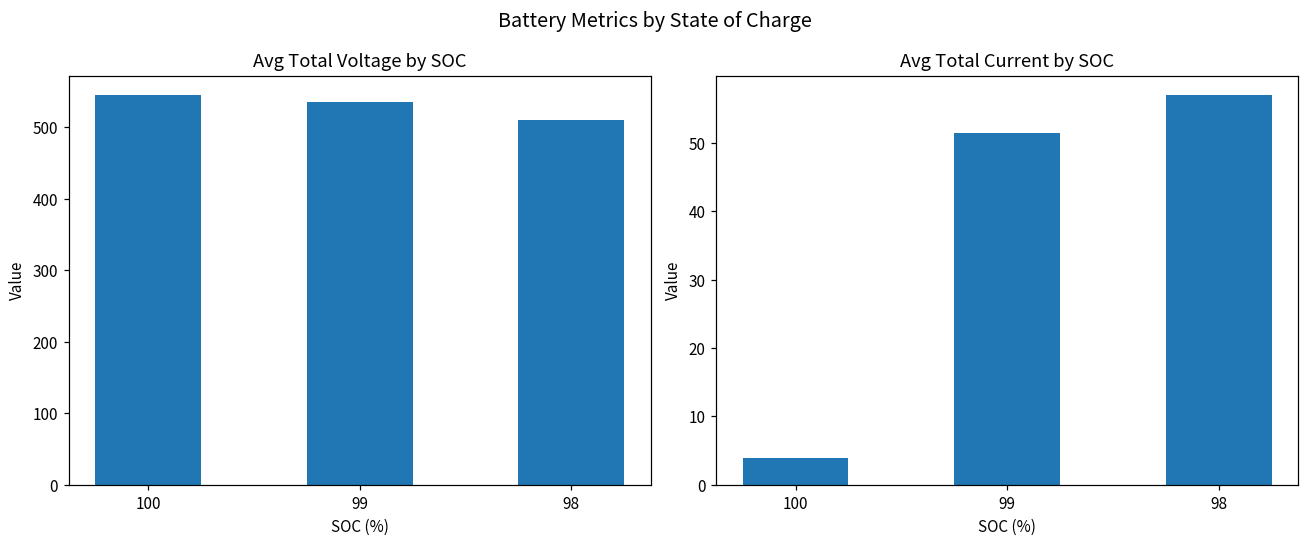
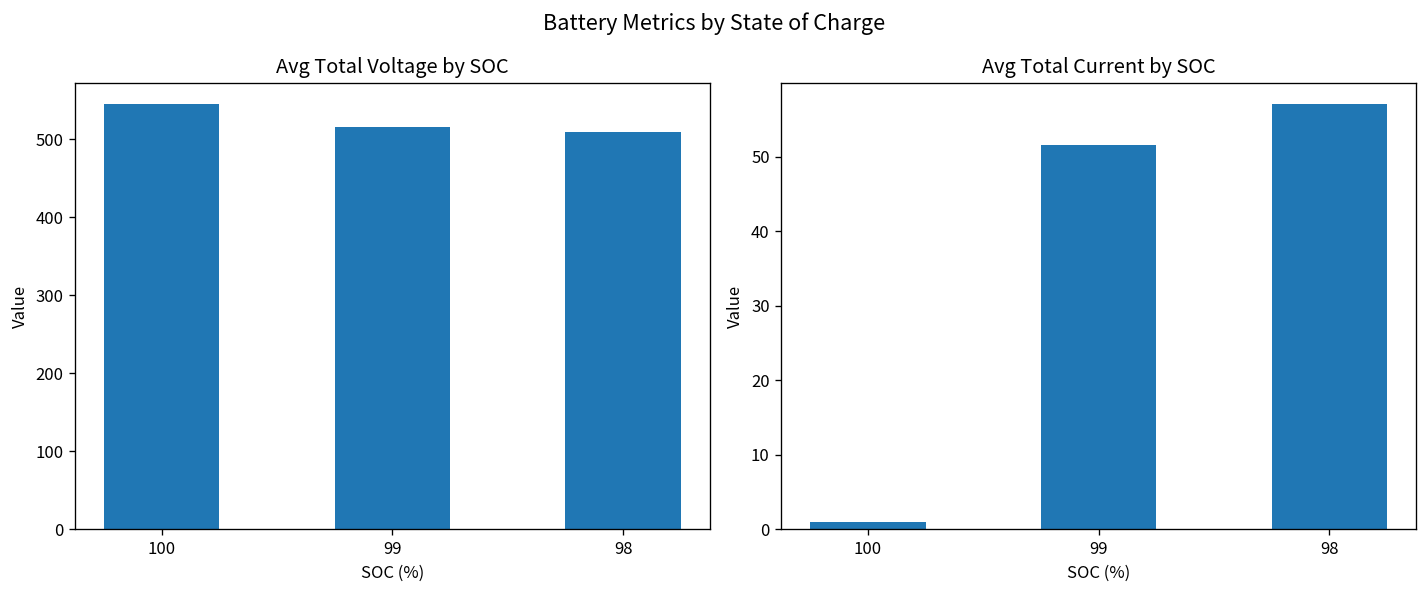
  {
    "Avg Total Voltage by SOC": {
      "100": 540,
-     "99": 530,
+     "99": 520,
      "98": 510
    },
    "Avg Total Current by SOC": {
-     "100": 4,
+     "100": 1,
      "99": 52,
      "98": 57
    }
  }
